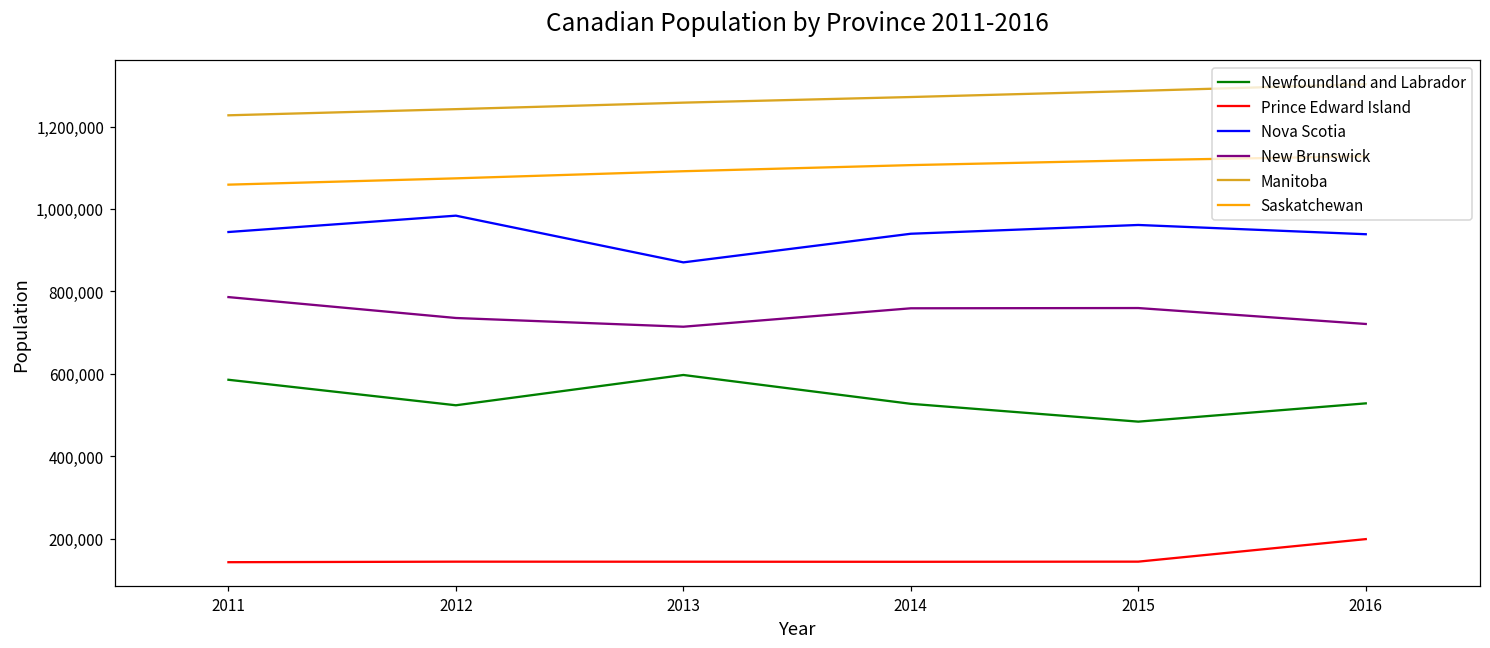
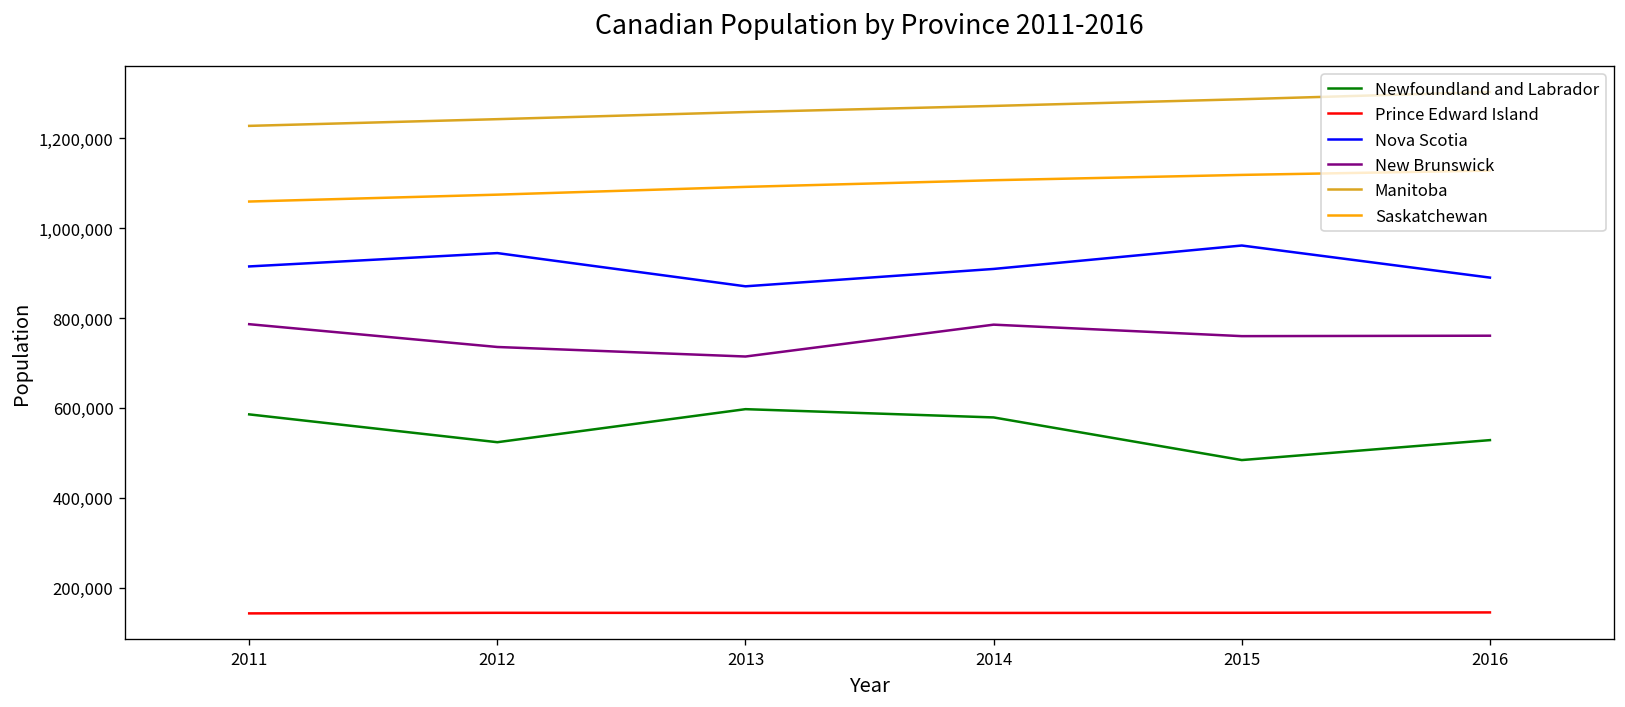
  {
    "Newfoundland and Labrador": {
      "2011": "590,000",
      "2012": "520,000",
      "2013": "600,000",
-     "2014": "530,000",
+     "2014": "580,000",
      "2015": "480,000",
      "2016": "530,000"
    },
    "Prince Edward Island": {
      "2011": "140,000",
      "2012": "140,000",
      "2013": "140,000",
      "2014": "140,000",
      "2015": "140,000",
-     "2016": "200,000"
+     "2016": "150,000"
    },
    "Nova Scotia": {
-     "2011": "940,000",
-     "2012": "980,000",
+     "2011": "910,000",
+     "2012": "940,000",
      "2013": "870,000",
-     "2014": "940,000",
+     "2014": "910,000",
      "2015": "960,000",
-     "2016": "940,000"
+     "2016": "890,000"
    },
    "New Brunswick": {
      "2011": "790,000",
      "2012": "740,000",
      "2013": "710,000",
-     "2014": "760,000",
+     "2014": "790,000",
      "2015": "760,000",
-     "2016": "720,000"
+     "2016": "760,000"
    }
  }
